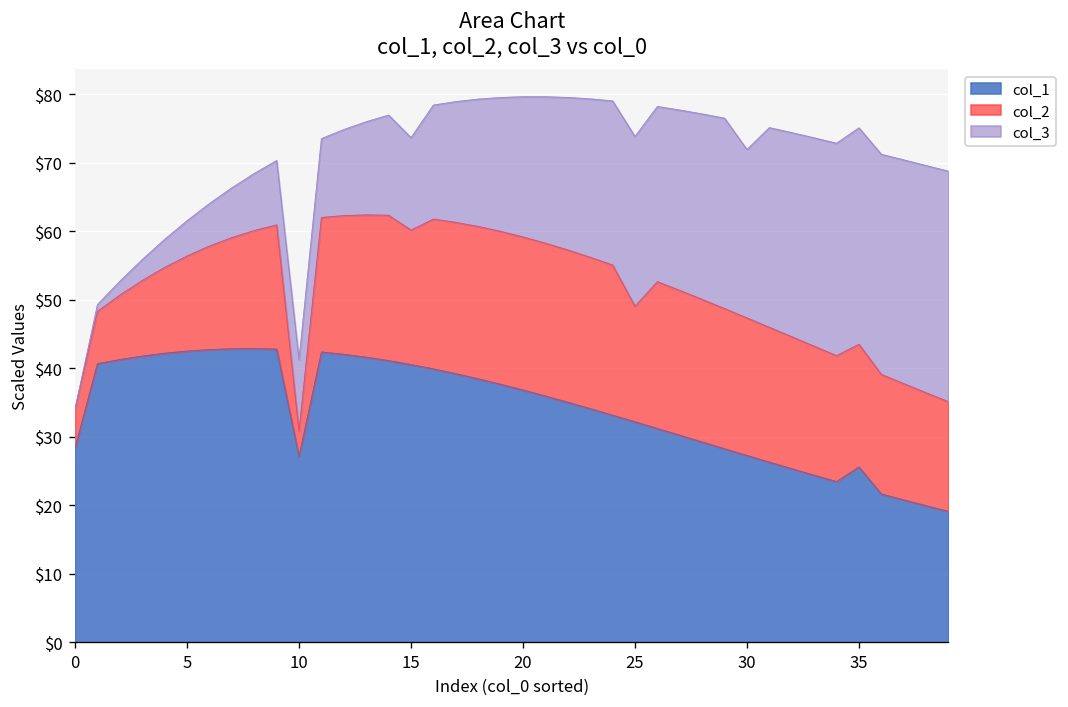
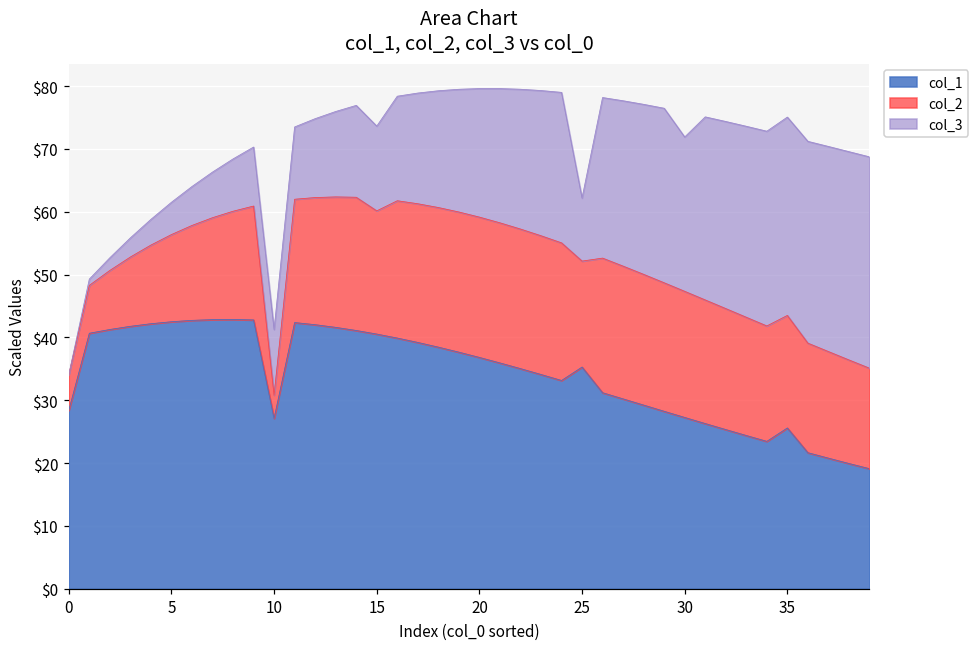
  {
    "col_1": {
      "0": "$28",
      "5": "$42",
      "10": "$27",
      "15": "$41",
      "20": "$37",
-     "25": "$32",
+     "25": "$35",
      "30": "$27",
      "35": "$26"
    },
    "col_2": {
      "5": "$14",
      "10": "$4",
      "15": "$20",
      "20": "$22",
      "25": "$17",
      "30": "$20",
      "35": "$18"
    },
    "col_3": {
      "5": "$5",
      "10": "$10",
      "15": "$13",
      "20": "$20",
-     "25": "$25",
+     "25": "$10",
      "30": "$25",
      "35": "$32"
    }
  }
